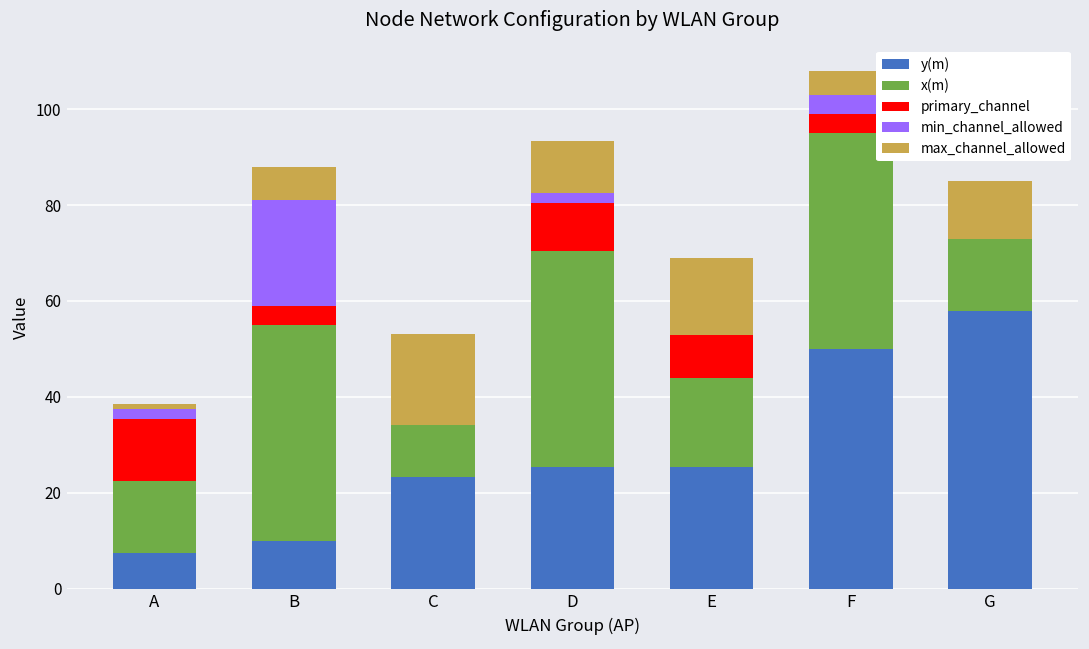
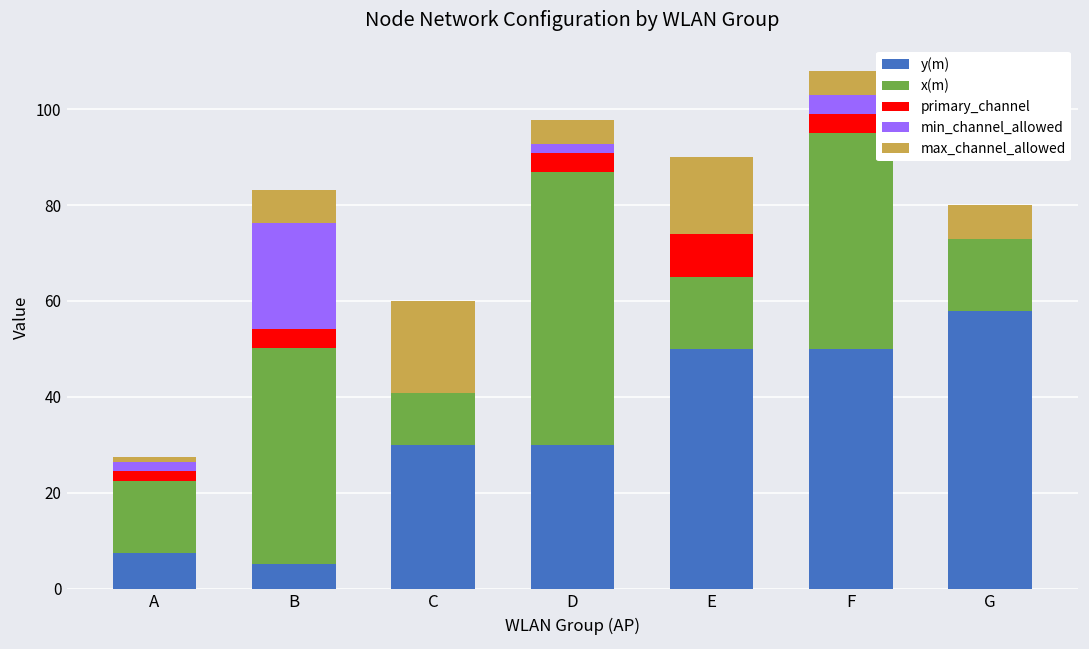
  {
    "y(m)": {
      "A": 8,
-     "B": 10,
-     "C": 23,
-     "D": 25,
-     "E": 25,
+     "B": 5,
+     "C": 30,
+     "D": 30,
+     "E": 50,
      "F": 50,
      "G": 58
    },
    "x(m)": {
      "A": 15,
      "B": 45,
      "C": 11,
-     "D": 45,
-     "E": 19,
+     "D": 57,
+     "E": 15,
      "F": 45,
      "G": 15
    },
    "primary_channel": {
-     "A": 13,
+     "A": 2,
      "B": 4,
      "C": 0,
-     "D": 10,
+     "D": 4,
      "E": 9,
      "F": 4,
      "G": 0
    },
    "min_channel_allowed": {
      "A": 2,
      "B": 22,
      "C": 0,
      "D": 2,
      "E": 0,
      "F": 4,
      "G": 0
    },
    "max_channel_allowed": {
      "A": 1,
      "B": 7,
      "C": 19,
-     "D": 11,
+     "D": 5,
      "E": 16,
      "F": 5,
-     "G": 12
+     "G": 7
    }
  }
